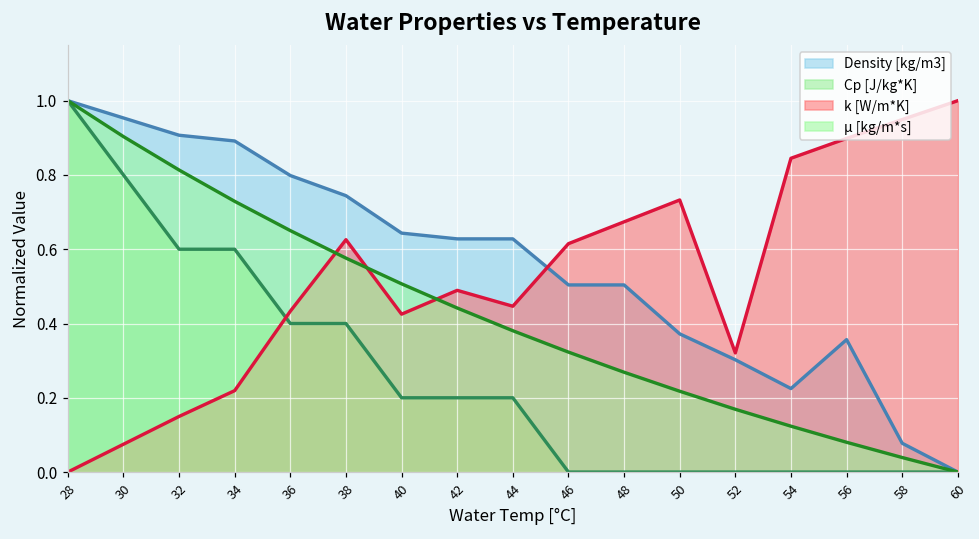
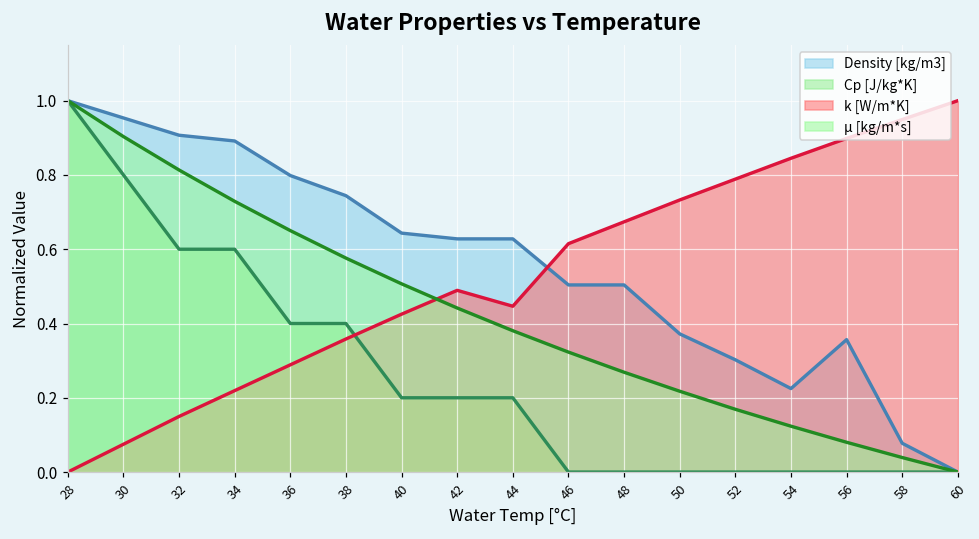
  {
    "Density [kg/m3]": {
      "30": 0.95,
      "32": 0.91,
      "34": 0.89,
      "36": 0.80,
      "38": 0.74,
      "40": 0.64,
      "42": 0.63,
      "44": 0.63,
      "46": 0.50,
      "48": 0.50,
      "50": 0.37,
      "52": 0.30,
      "54": 0.22,
      "56": 0.36,
      "58": 0.08
    },
    "k [W/m*K]": {
      "28": 0.00,
      "30": 0.07,
      "32": 0.15,
      "34": 0.22,
-     "36": 0.43,
-     "38": 0.63,
+     "36": 0.29,
+     "38": 0.36,
      "40": 0.43,
      "42": 0.49,
      "44": 0.45,
      "46": 0.61,
      "48": 0.67,
      "50": 0.73,
-     "52": 0.32,
+     "52": 0.79,
      "54": 0.84,
      "60": 1.00
    }
  }
